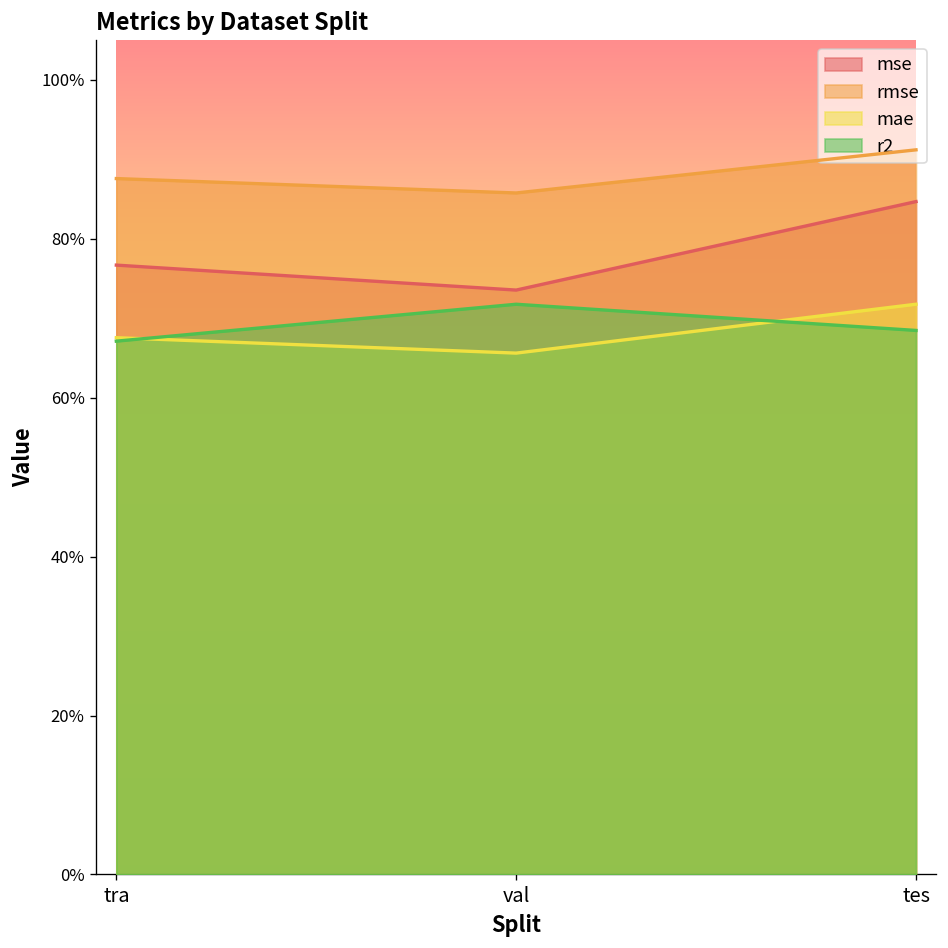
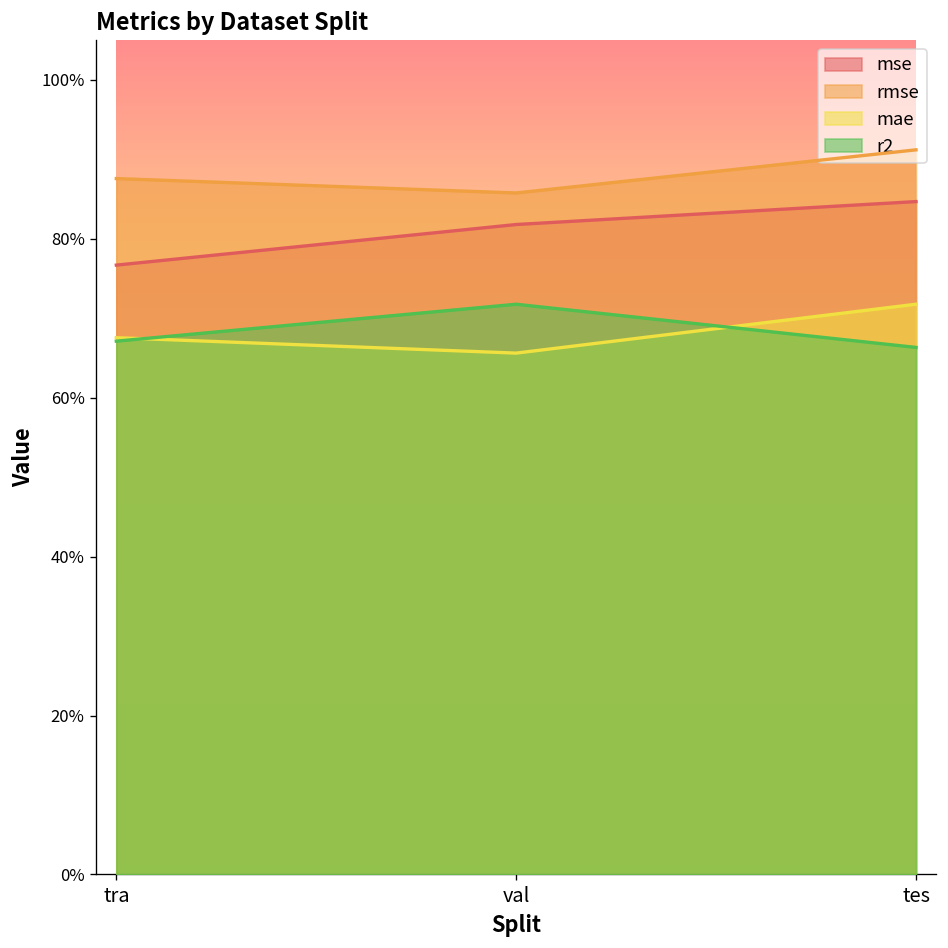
  {
    "mse": {
      "tra": "77%",
-     "val": "74%",
+     "val": "82%",
      "tes": "85%"
    },
    "r2": {
      "tra": "67%",
      "val": "72%",
-     "tes": "68%"
+     "tes": "66%"
    }
  }
